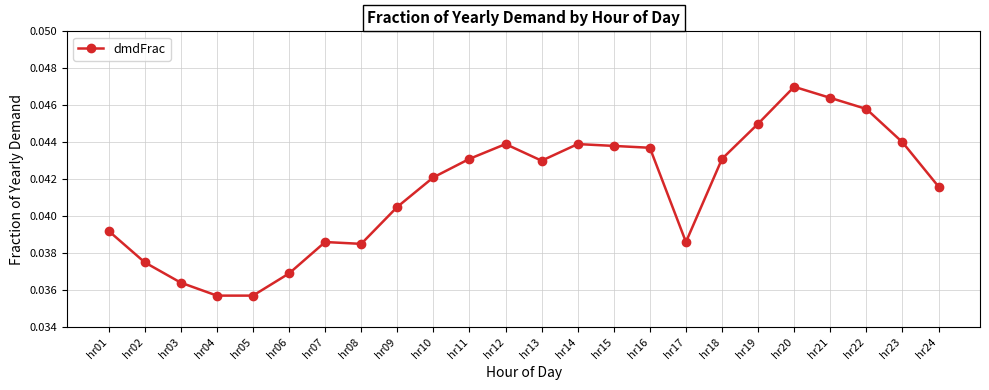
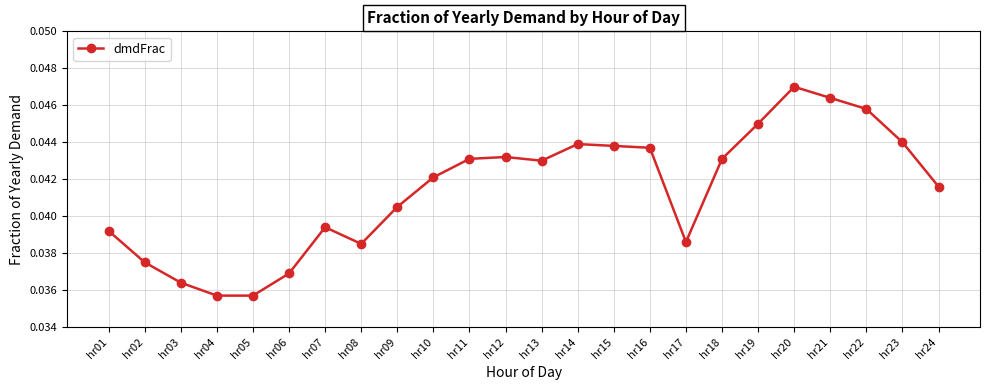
  {
    "hr01": 0.0392,
    "hr02": 0.0375,
    "hr03": 0.0364,
    "hr04": 0.0357,
    "hr05": 0.0357,
    "hr06": 0.0369,
-   "hr07": 0.0386,
+   "hr07": 0.0394,
    "hr08": 0.0385,
    "hr09": 0.0405,
    "hr10": 0.0421,
    "hr11": 0.0431,
-   "hr12": 0.0439,
+   "hr12": 0.0432,
    "hr13": 0.0430,
    "hr14": 0.0439,
    "hr15": 0.0438,
    "hr16": 0.0437,
    "hr17": 0.0386,
    "hr18": 0.0431,
    "hr19": 0.0450,
    "hr20": 0.0470,
    "hr21": 0.0464,
    "hr22": 0.0458,
    "hr23": 0.0440,
    "hr24": 0.0416
  }
